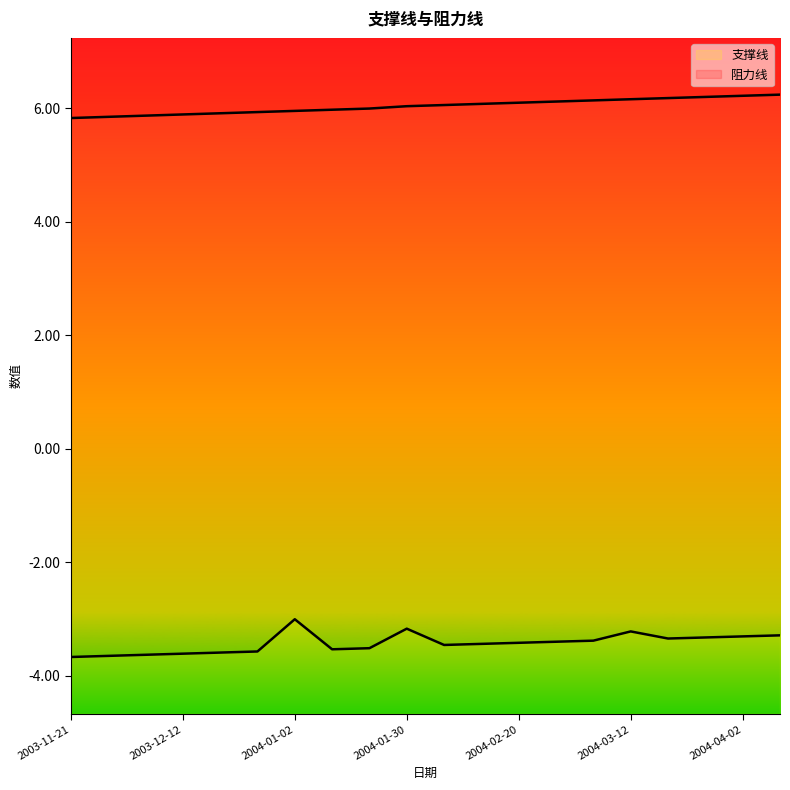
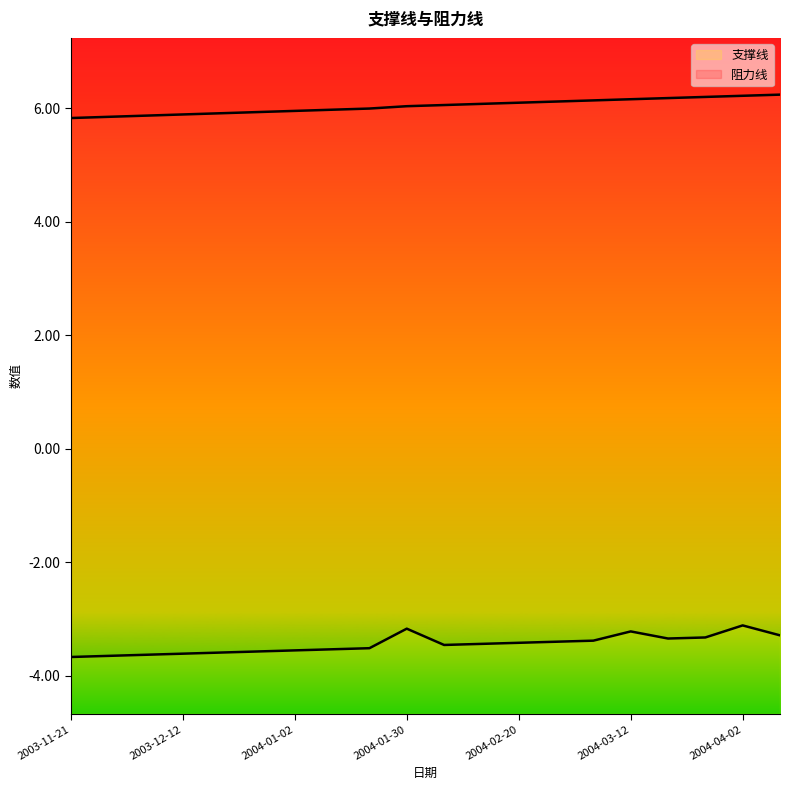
  {
    "支撑线": {
      "2003-11-21": -3.7,
      "2003-12-12": -3.6,
-     "2004-01-02": -3.0,
+     "2004-01-02": -3.6,
      "2004-01-30": -3.2,
      "2004-02-20": -3.4,
      "2004-03-12": -3.2,
-     "2004-04-02": -3.3
+     "2004-04-02": -3.1
    }
  }
